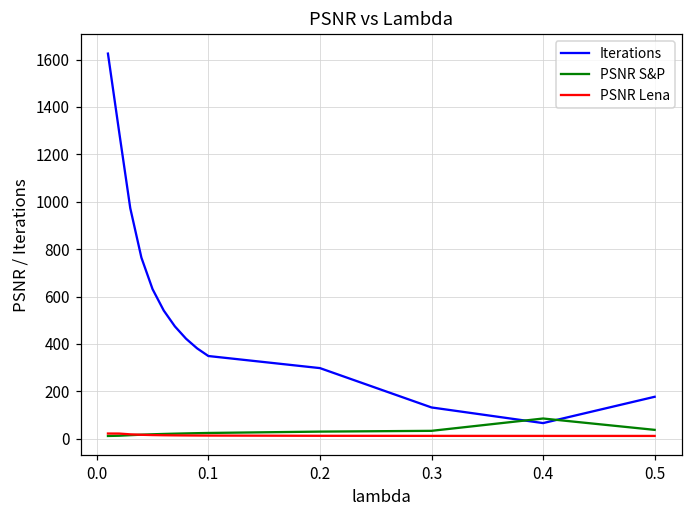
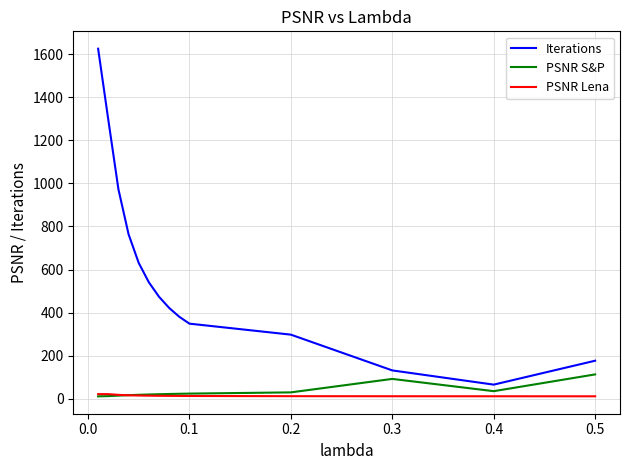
  {
    "Iterations": {
      "0.1": 350,
      "0.2": 300,
      "0.3": 130,
      "0.4": 70,
      "0.5": 180
    },
    "PSNR S&P": {
      "0.2": 30,
-     "0.3": 30,
-     "0.4": 90,
-     "0.5": 40
+     "0.3": 90,
+     "0.4": 40,
+     "0.5": 110
    },
    "PSNR Lena": {
      "0.2": 10,
      "0.3": 10,
      "0.4": 10,
      "0.5": 10
    }
  }
